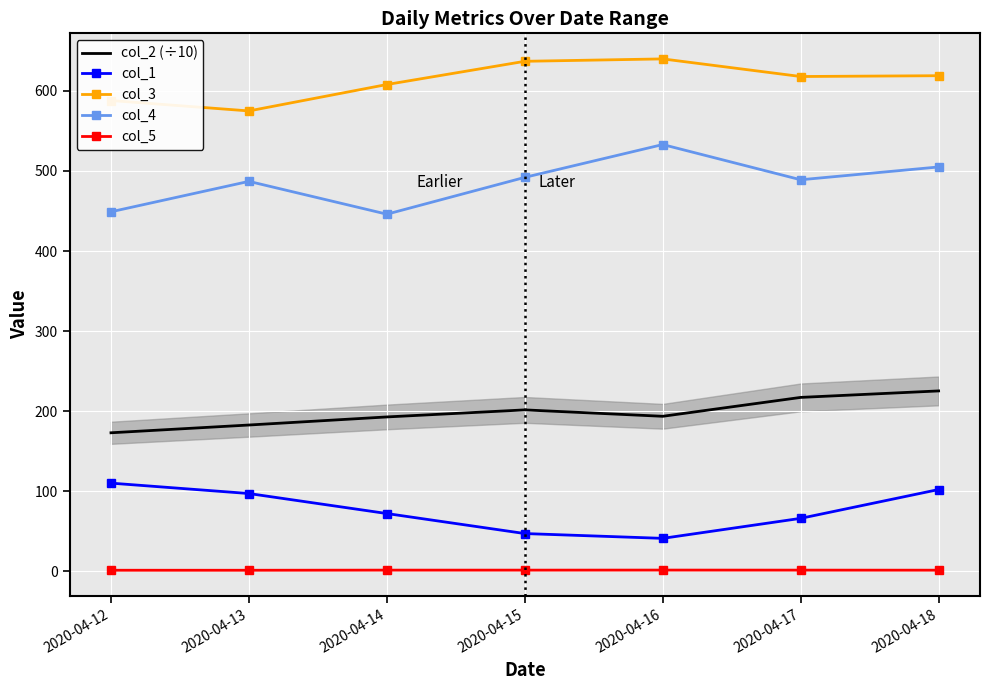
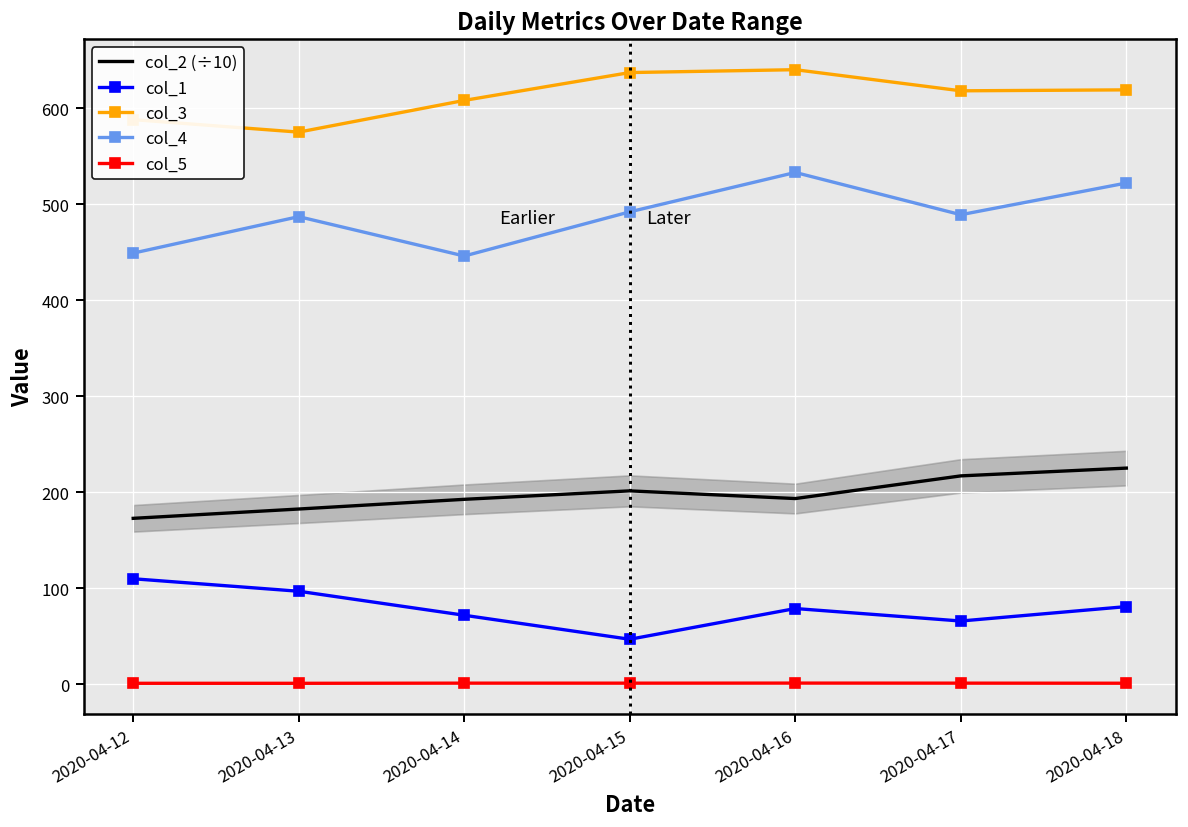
  {
    "col_2 (÷10)": {
      "2020-04-12": 170,
      "2020-04-13": 180,
      "2020-04-14": 190,
      "2020-04-15": 200,
      "2020-04-16": 190,
      "2020-04-17": 220,
      "2020-04-18": 230
    },
    "col_1": {
      "2020-04-12": 110,
      "2020-04-13": 100,
      "2020-04-14": 70,
      "2020-04-15": 50,
-     "2020-04-16": 40,
+     "2020-04-16": 80,
      "2020-04-17": 70,
-     "2020-04-18": 100
+     "2020-04-18": 80
    },
    "col_3": {
      "2020-04-13": 580,
      "2020-04-14": 610,
      "2020-04-15": 640,
      "2020-04-16": 640,
      "2020-04-17": 620,
      "2020-04-18": 620
    },
    "col_4": {
      "2020-04-12": 450,
      "2020-04-13": 490,
      "2020-04-14": 450,
      "2020-04-15": 490,
      "2020-04-16": 530,
      "2020-04-17": 490,
-     "2020-04-18": 510
+     "2020-04-18": 520
    },
    "col_5": {
      "2020-04-12": 0,
      "2020-04-13": 0,
      "2020-04-14": 0,
      "2020-04-15": 0,
      "2020-04-16": 0,
      "2020-04-17": 0,
      "2020-04-18": 0
    }
  }
